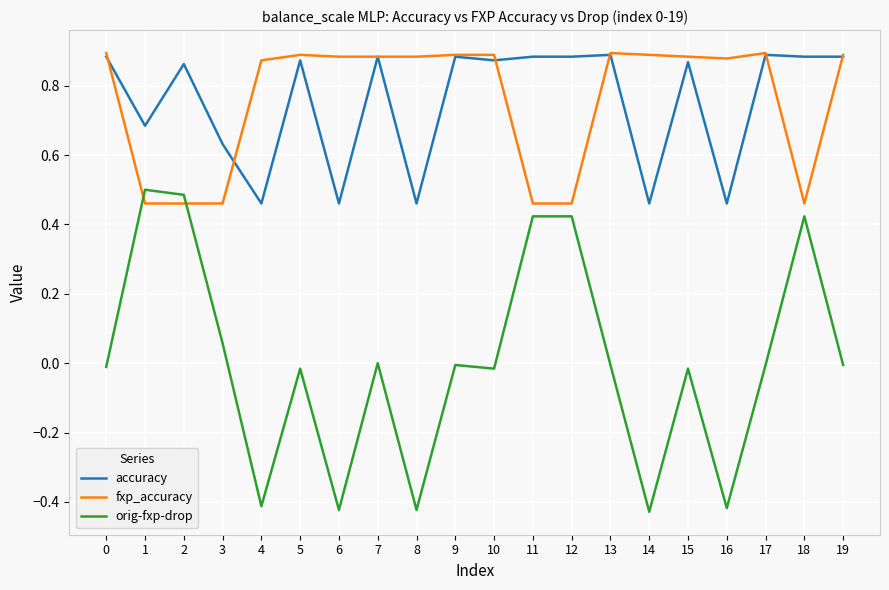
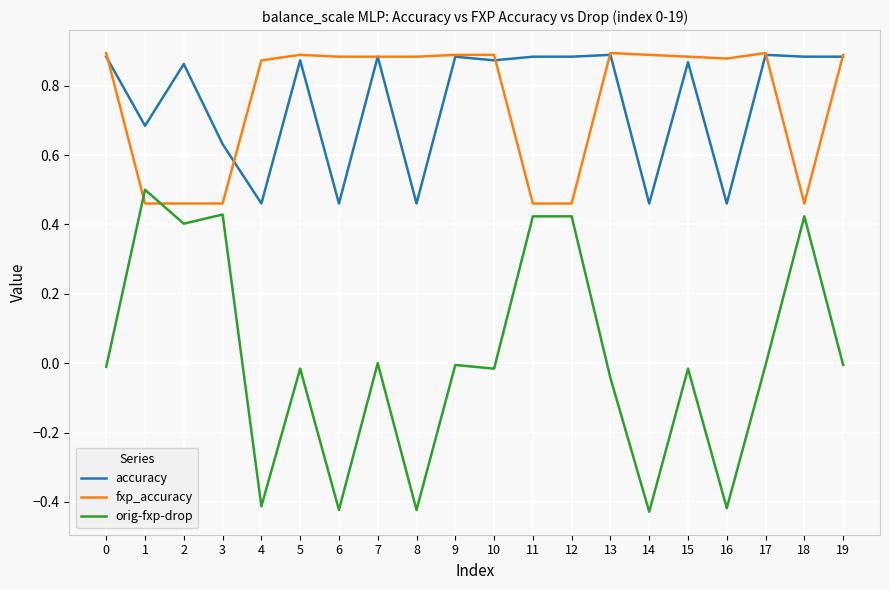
  {
    "accuracy": {
      "0": 0.88,
      "1": 0.68,
      "2": 0.86,
      "3": 0.63,
      "4": 0.46,
      "5": 0.87,
      "6": 0.46,
      "8": 0.46,
      "10": 0.87,
      "11": 0.88,
      "12": 0.88,
      "14": 0.46,
      "15": 0.87,
      "16": 0.46,
      "18": 0.88
    },
    "fxp_accuracy": {
      "0": 0.89,
      "1": 0.46,
      "2": 0.46,
      "3": 0.46,
      "4": 0.87,
      "5": 0.89,
      "6": 0.88,
      "8": 0.88,
      "10": 0.89,
      "11": 0.46,
      "12": 0.46,
      "14": 0.89,
      "15": 0.88,
      "16": 0.88,
      "18": 0.46
    },
    "orig-fxp-drop": {
      "0": -0.01,
      "1": 0.50,
-     "2": 0.49,
-     "3": 0.06,
+     "2": 0.40,
+     "3": 0.43,
      "4": -0.41,
      "5": -0.02,
      "6": -0.42,
      "7": 0.00,
      "8": -0.42,
      "9": -0.01,
      "10": -0.02,
      "11": 0.42,
      "12": 0.42,
-     "13": -0.01,
+     "13": -0.04,
      "14": -0.43,
      "15": -0.02,
      "16": -0.42,
      "17": -0.01,
      "18": 0.42,
      "19": -0.01
    }
  }
